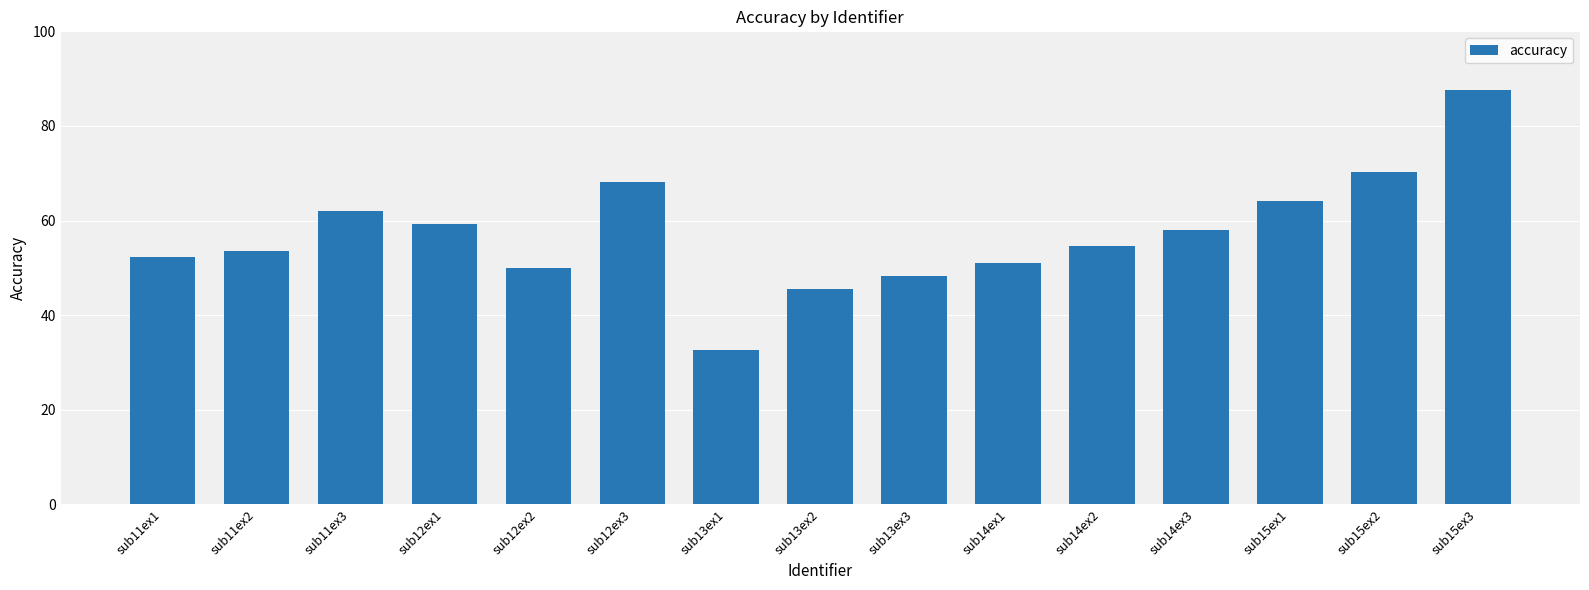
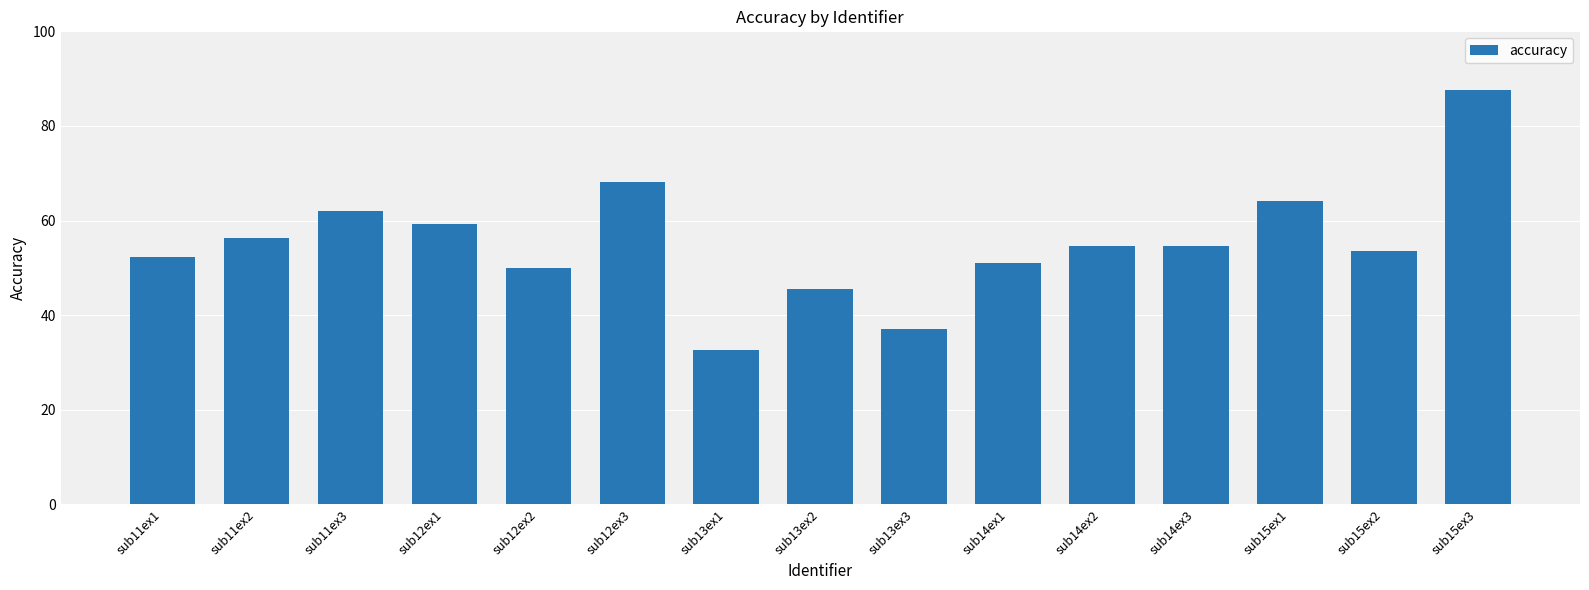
  {
    "sub11ex1": 52,
-   "sub11ex2": 54,
+   "sub11ex2": 56,
    "sub11ex3": 62,
    "sub12ex1": 59,
    "sub12ex2": 50,
    "sub12ex3": 68,
    "sub13ex1": 33,
    "sub13ex2": 46,
-   "sub13ex3": 48,
+   "sub13ex3": 37,
    "sub14ex1": 51,
    "sub14ex2": 55,
-   "sub14ex3": 58,
+   "sub14ex3": 55,
    "sub15ex1": 64,
-   "sub15ex2": 70,
+   "sub15ex2": 54,
    "sub15ex3": 88
  }
